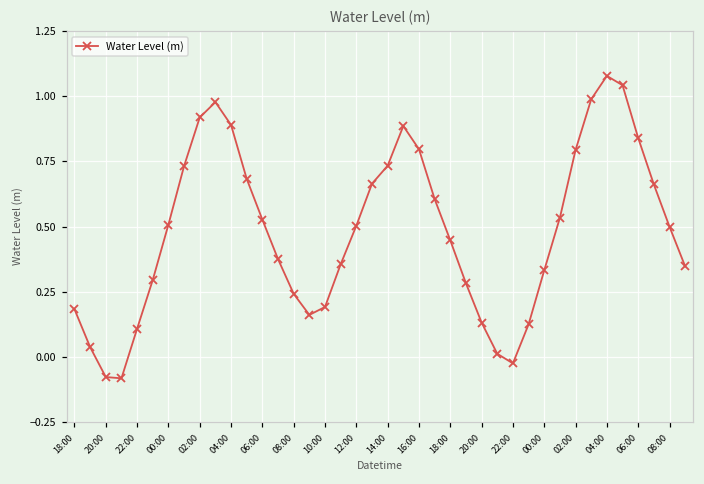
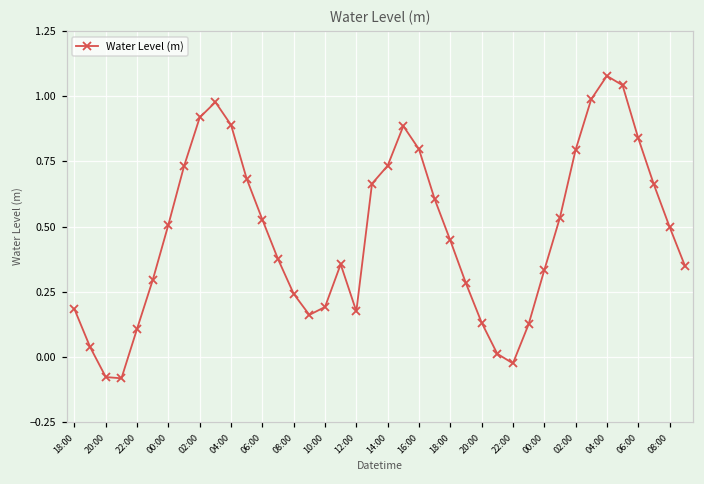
  {
    "10:00": 0.19,
-   "12:00": 0.50,
+   "12:00": 0.17,
    "14:00": 0.73,
    "16:00": 0.80
  }
